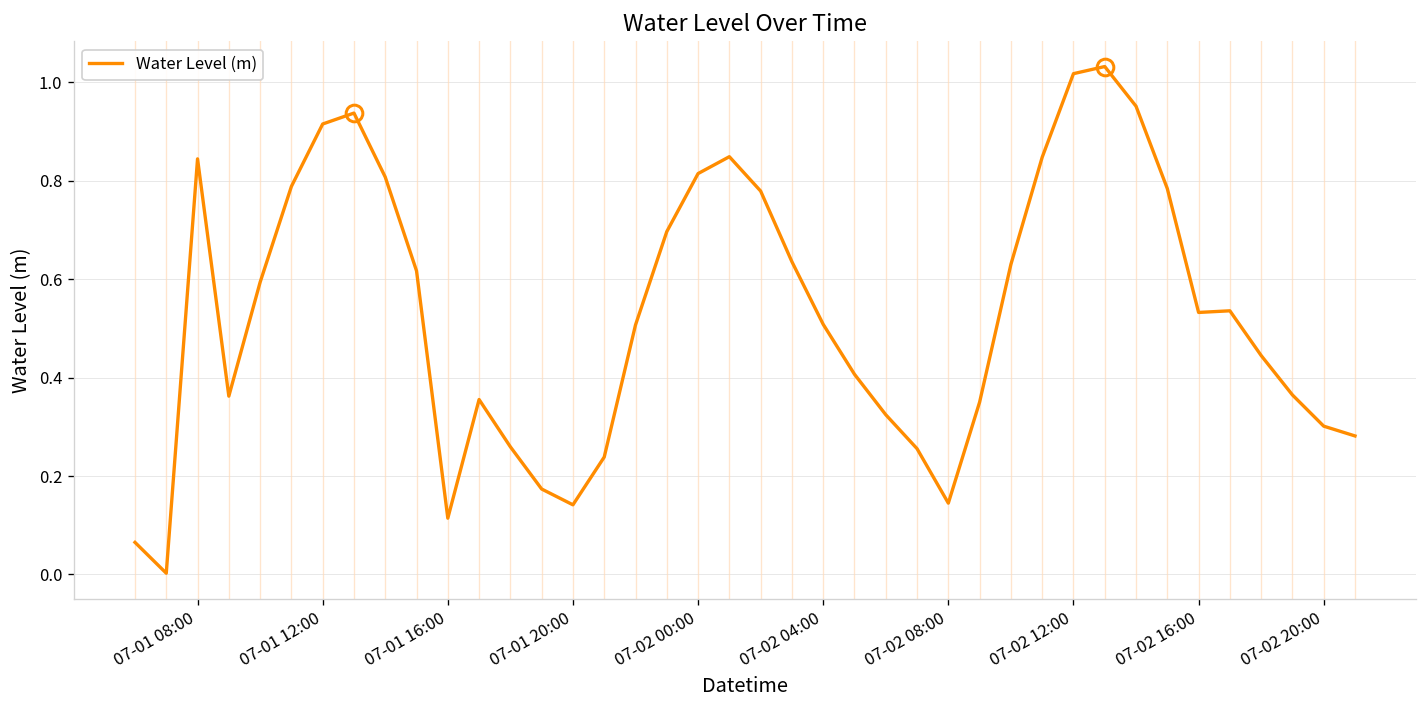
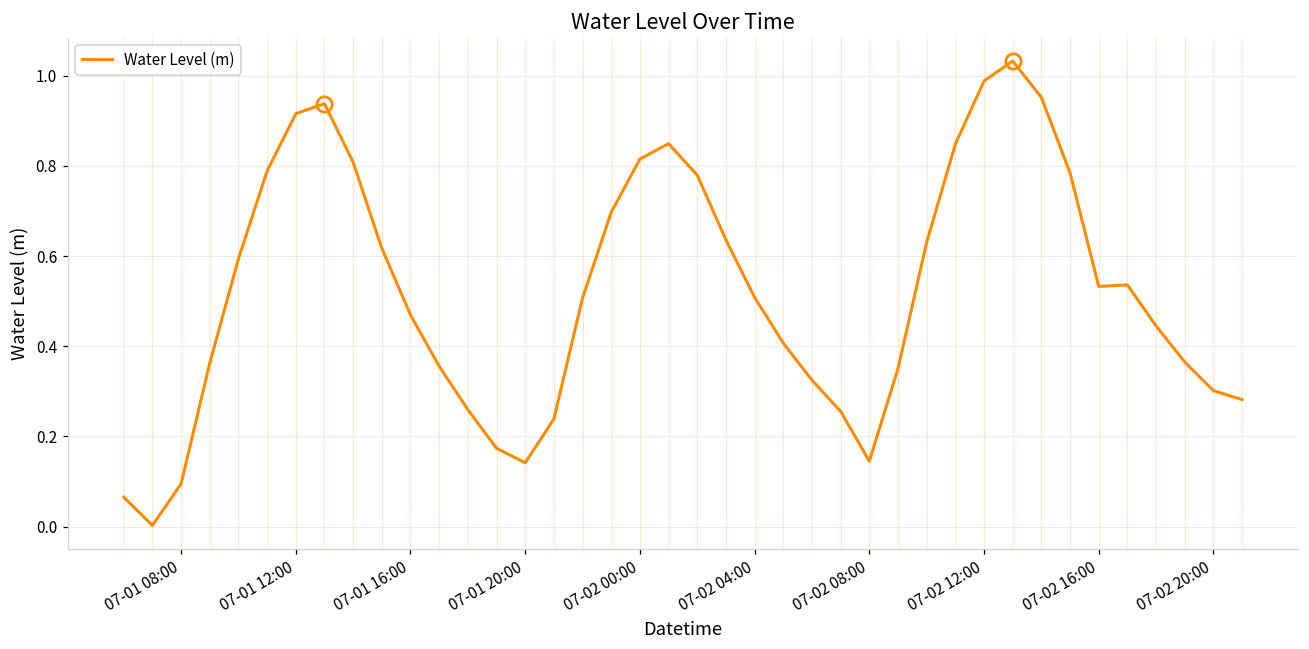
  {
    "Water Level (m)": {
-     "07-01 08:00": 0.84,
+     "07-01 08:00": 0.09,
      "07-01 12:00": 0.92,
-     "07-01 16:00": 0.11,
+     "07-01 16:00": 0.47,
      "07-01 20:00": 0.14,
      "07-02 00:00": 0.81,
      "07-02 04:00": 0.51,
      "07-02 08:00": 0.14,
-     "07-02 12:00": 1.02,
+     "07-02 12:00": 0.99,
      "07-02 16:00": 0.53,
      "07-02 20:00": 0.30
    }
  }
